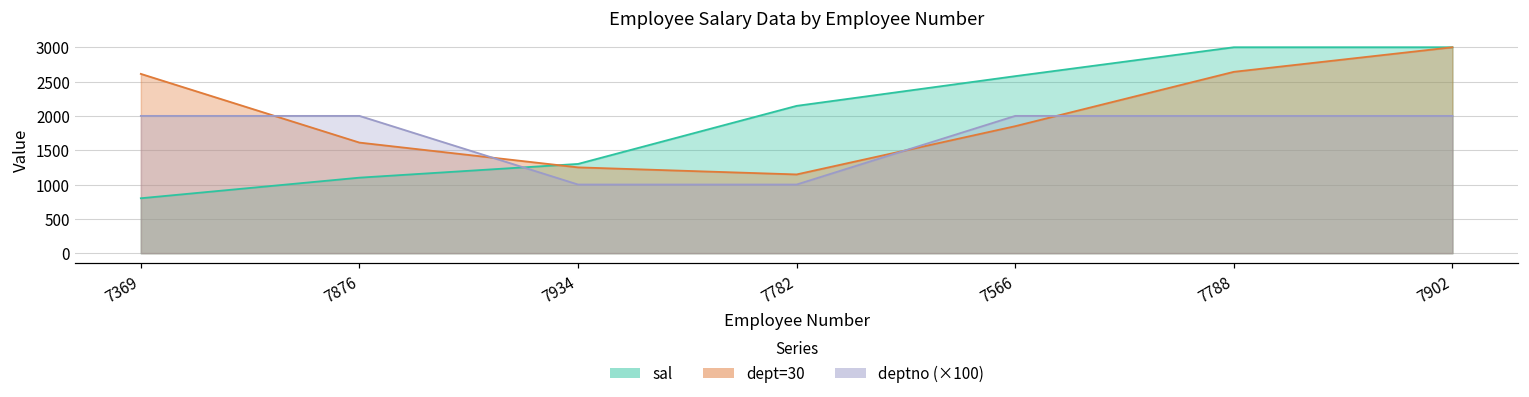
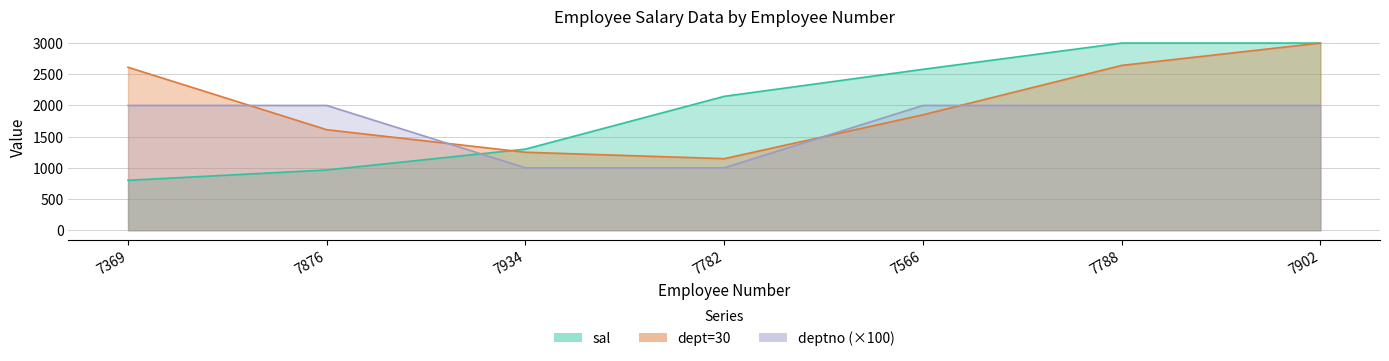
  {
    "sal": {
      "7369": 800,
-     "7876": 1100,
+     "7876": 1000,
      "7934": 1300,
      "7782": 2100,
      "7566": 2600,
      "7788": 3000
    },
    "dept=30": {
      "7369": 2600,
      "7876": 1600,
      "7934": 1300,
      "7782": 1100,
      "7566": 1900,
      "7788": 2600
    },
    "deptno (×100)": {
      "7369": 2000,
      "7876": 2000,
      "7934": 1000,
      "7782": 1000,
      "7566": 2000,
      "7788": 2000,
      "7902": 2000
    }
  }
